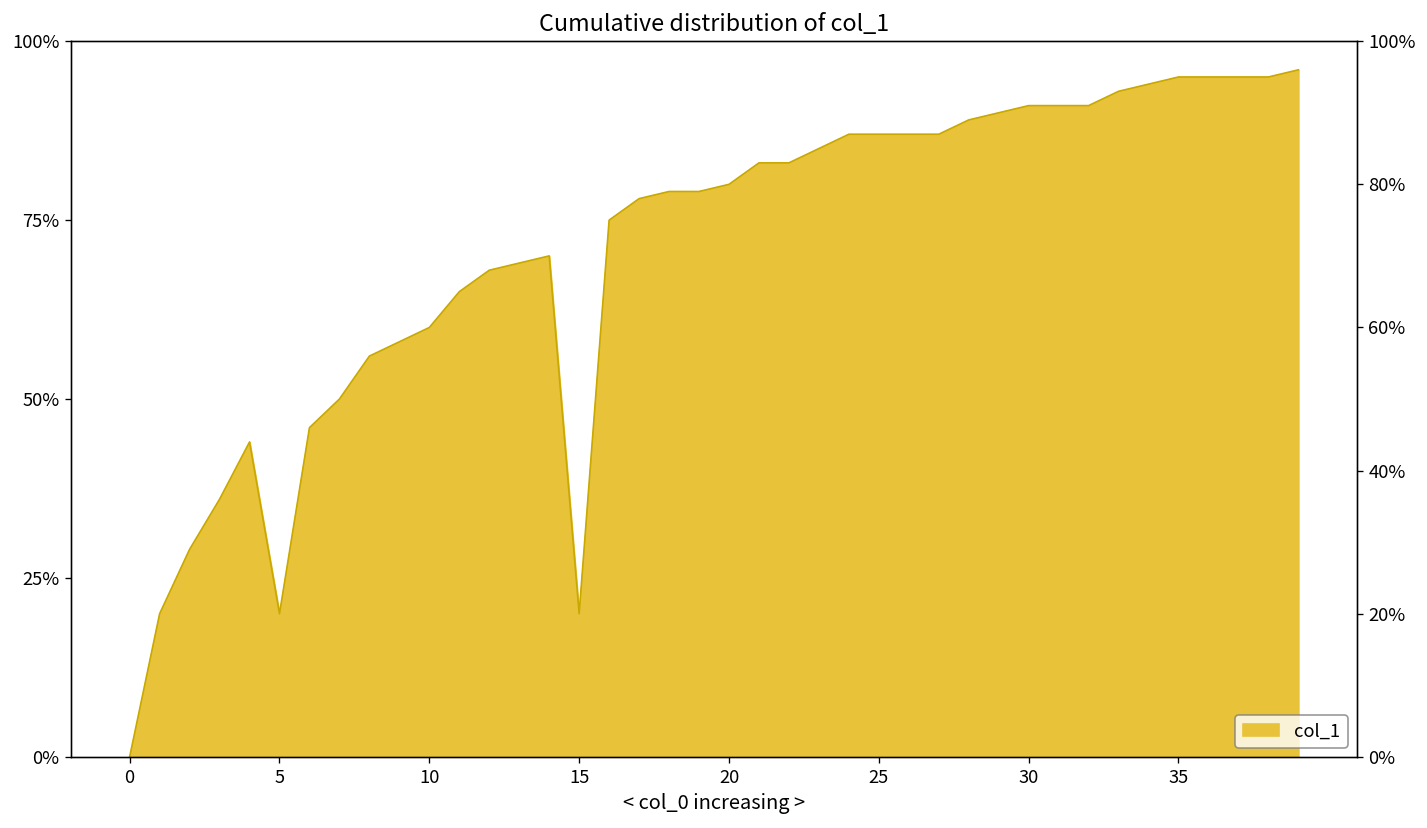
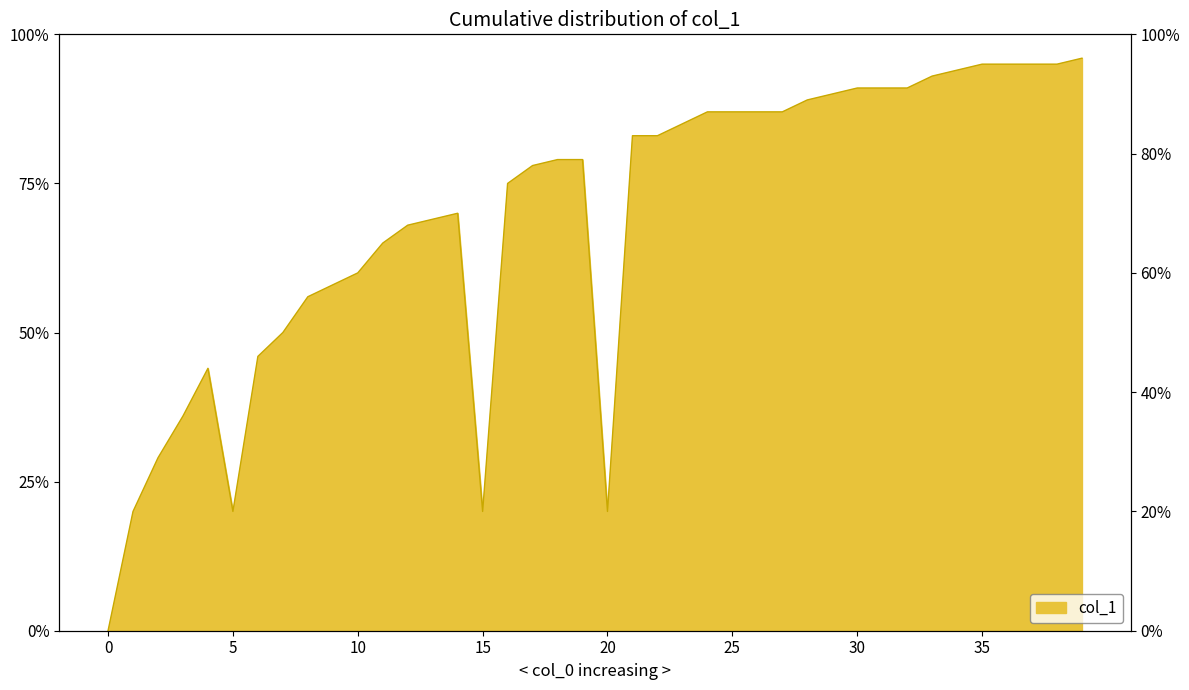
  {
    "0": "0%",
    "5": "20%",
    "10": "60%",
    "15": "20%",
-   "20": "80%",
+   "20": "20%",
    "25": "87%",
    "30": "91%",
    "35": "95%"
  }
